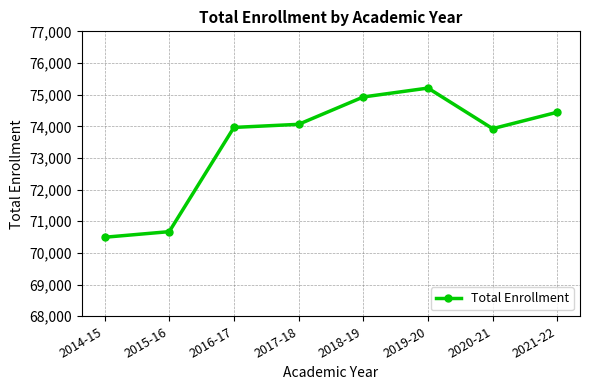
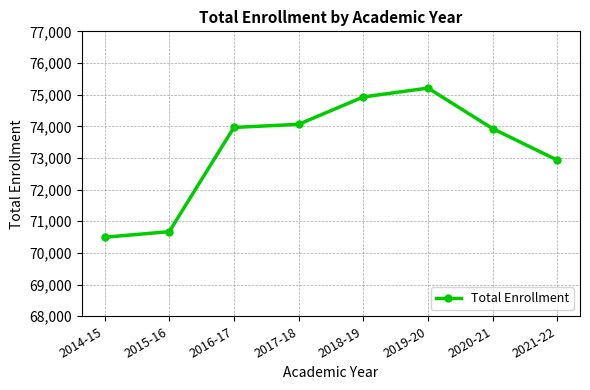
  {
    "2014-15": "70,500",
    "2015-16": "70,700",
    "2016-17": "74,000",
    "2017-18": "74,100",
    "2018-19": "74,900",
    "2019-20": "75,200",
    "2020-21": "73,900",
-   "2021-22": "74,400"
+   "2021-22": "72,900"
  }
